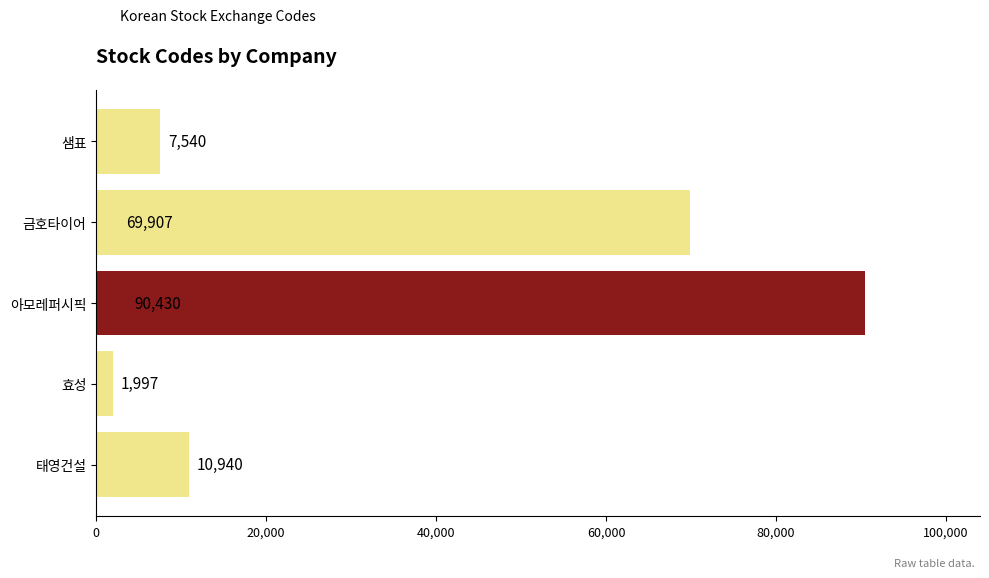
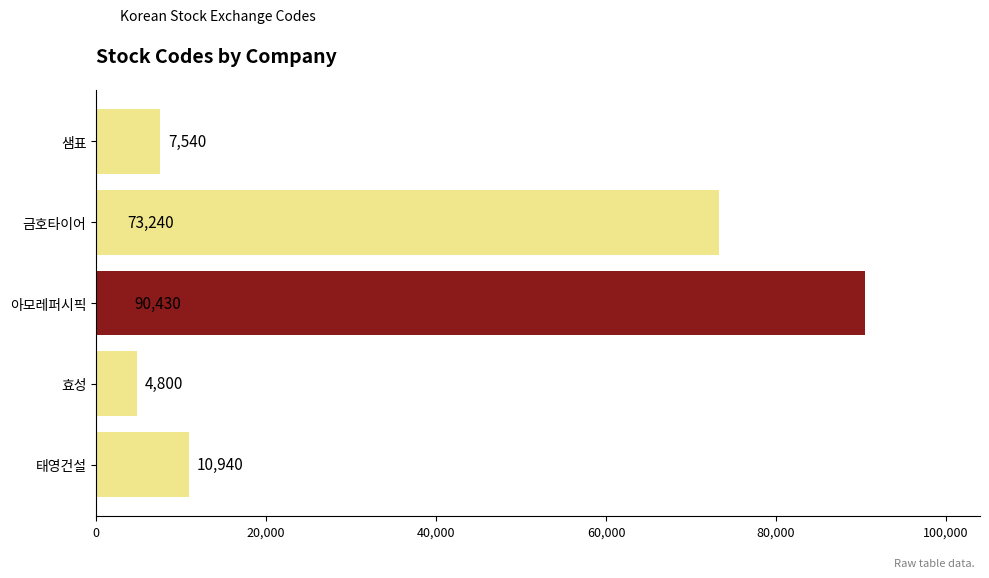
  {
    "샘표": "7,540",
-   "금호타이어": "69,907",
+   "금호타이어": "73,240",
    "아모레퍼시픽": "90,430",
-   "효성": "1,997",
+   "효성": "4,800",
    "태영건설": "10,940"
  }
